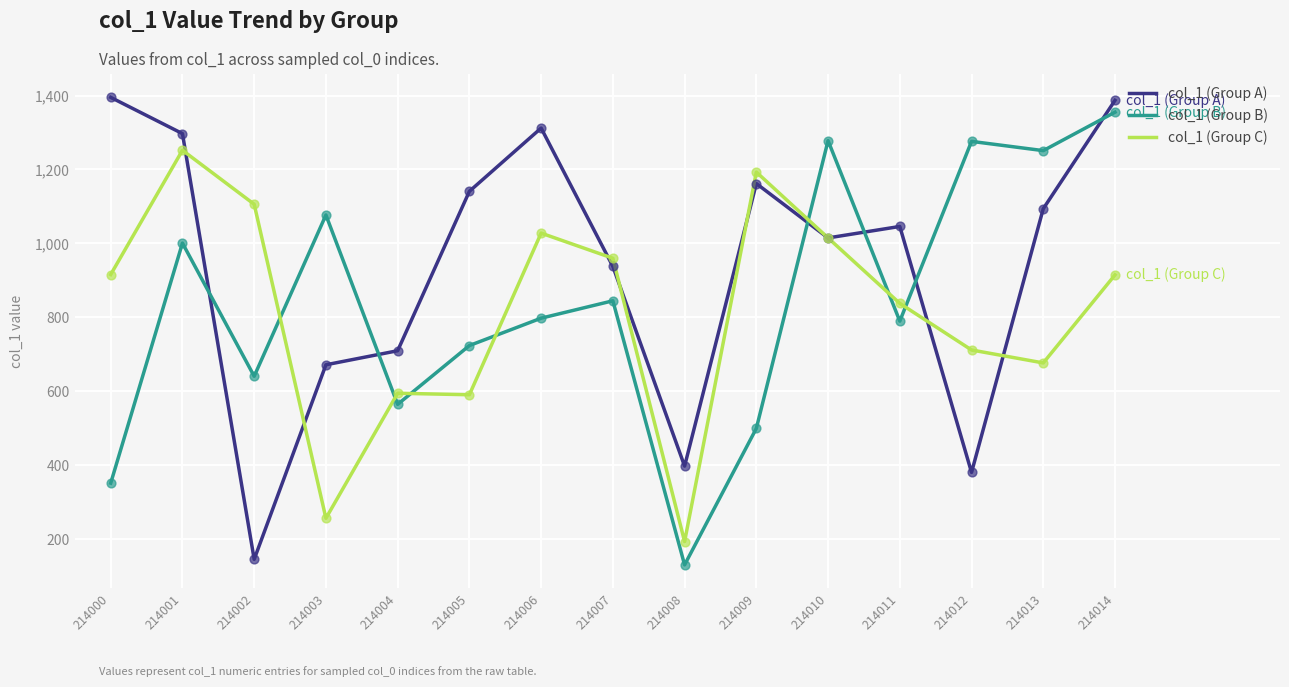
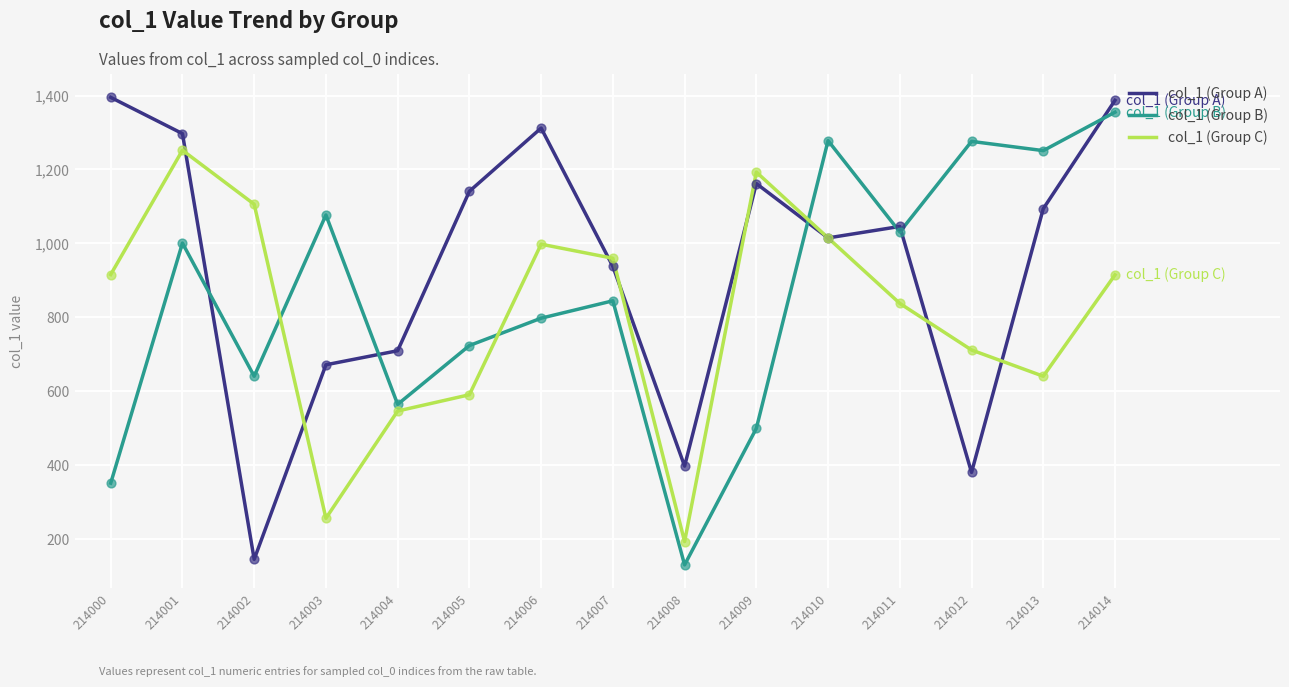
  {
    "col_1 (Group A)": {
      "214000": "1,400",
      "214001": "1,300",
      "214002": "150",
      "214003": "670",
      "214004": "710",
      "214005": "1,140",
      "214006": "1,310",
      "214007": "940",
      "214008": "400",
      "214009": "1,160",
      "214011": "1,050",
      "214012": "380",
      "214013": "1,090"
    },
    "col_1 (Group B)": {
      "214000": "350",
      "214001": "1,000",
      "214002": "640",
      "214003": "1,080",
      "214004": "570",
      "214005": "720",
      "214006": "800",
      "214007": "850",
      "214008": "130",
      "214009": "500",
      "214010": "1,280",
-     "214011": "790",
+     "214011": "1,030",
      "214012": "1,280",
      "214013": "1,250"
    },
    "col_1 (Group C)": {
      "214000": "920",
      "214001": "1,250",
      "214002": "1,110",
      "214003": "260",
-     "214004": "600",
+     "214004": "550",
      "214005": "590",
-     "214006": "1,030",
+     "214006": "1,000",
      "214007": "960",
      "214008": "190",
      "214009": "1,190",
      "214011": "840",
      "214012": "710",
-     "214013": "680"
+     "214013": "640"
    }
  }
